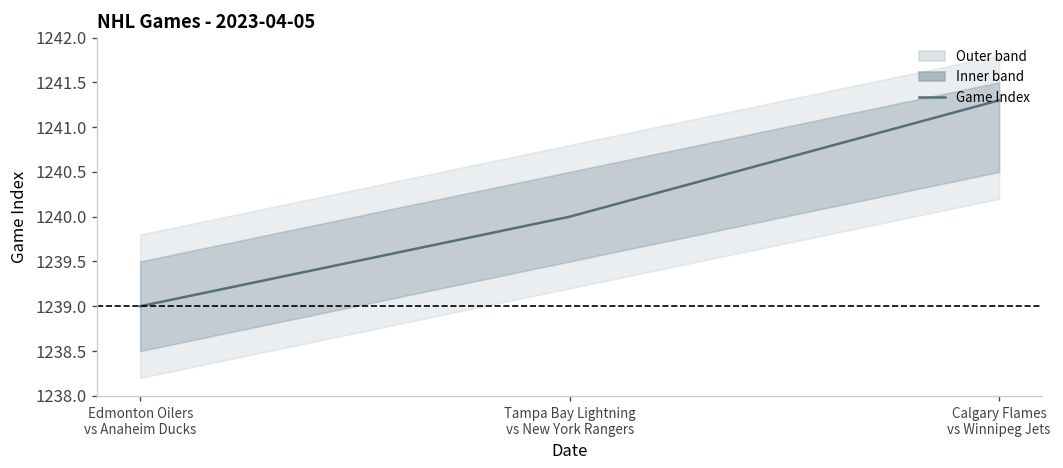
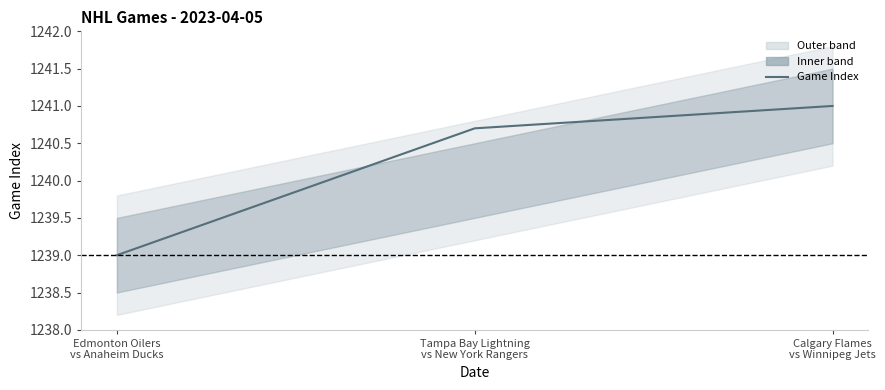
  {
    "Game Index": {
      "Edmonton Oilers vs Anaheim Ducks": 1239.0,
-     "Tampa Bay Lightning vs New York Rangers": 1240.0,
-     "Calgary Flames vs Winnipeg Jets": 1241.3
+     "Tampa Bay Lightning vs New York Rangers": 1240.7,
+     "Calgary Flames vs Winnipeg Jets": 1241.0
    }
  }
